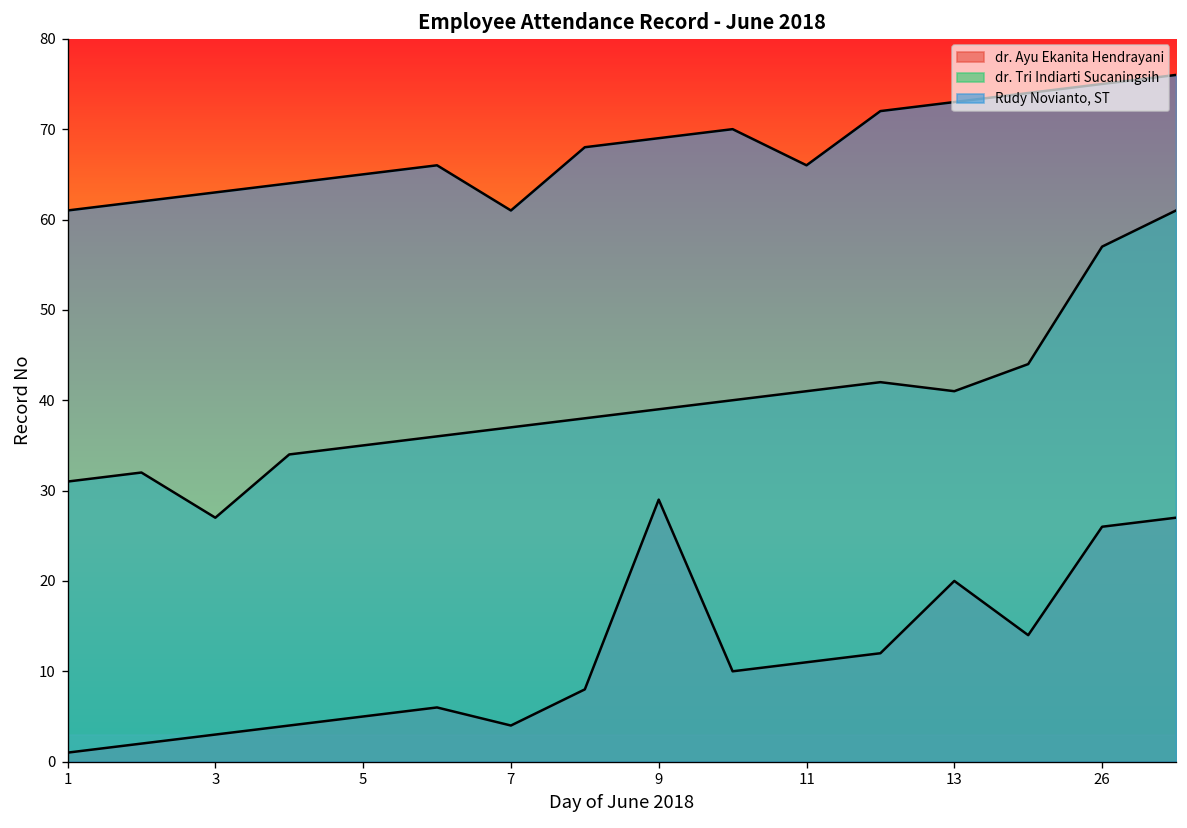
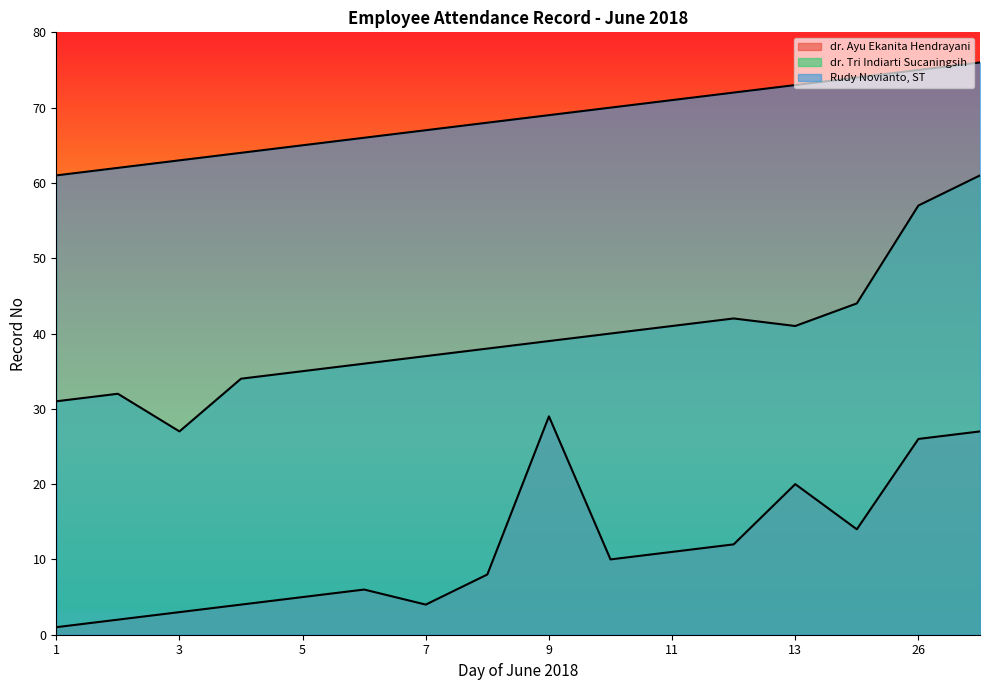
  {
    "dr. Ayu Ekanita Hendrayani": {
      "5": 5,
      "7": 4,
      "9": 29,
      "11": 11,
      "13": 20,
      "26": 26
    },
    "dr. Tri Indiarti Sucaningsih": {
      "1": 31,
      "3": 27,
      "5": 35,
      "7": 37,
      "9": 39,
      "11": 41,
      "13": 41,
      "26": 57
    },
    "Rudy Novianto, ST": {
      "1": 61,
      "3": 63,
      "5": 65,
-     "7": 61,
+     "7": 67,
      "9": 69,
-     "11": 66
+     "11": 71
    }
  }
